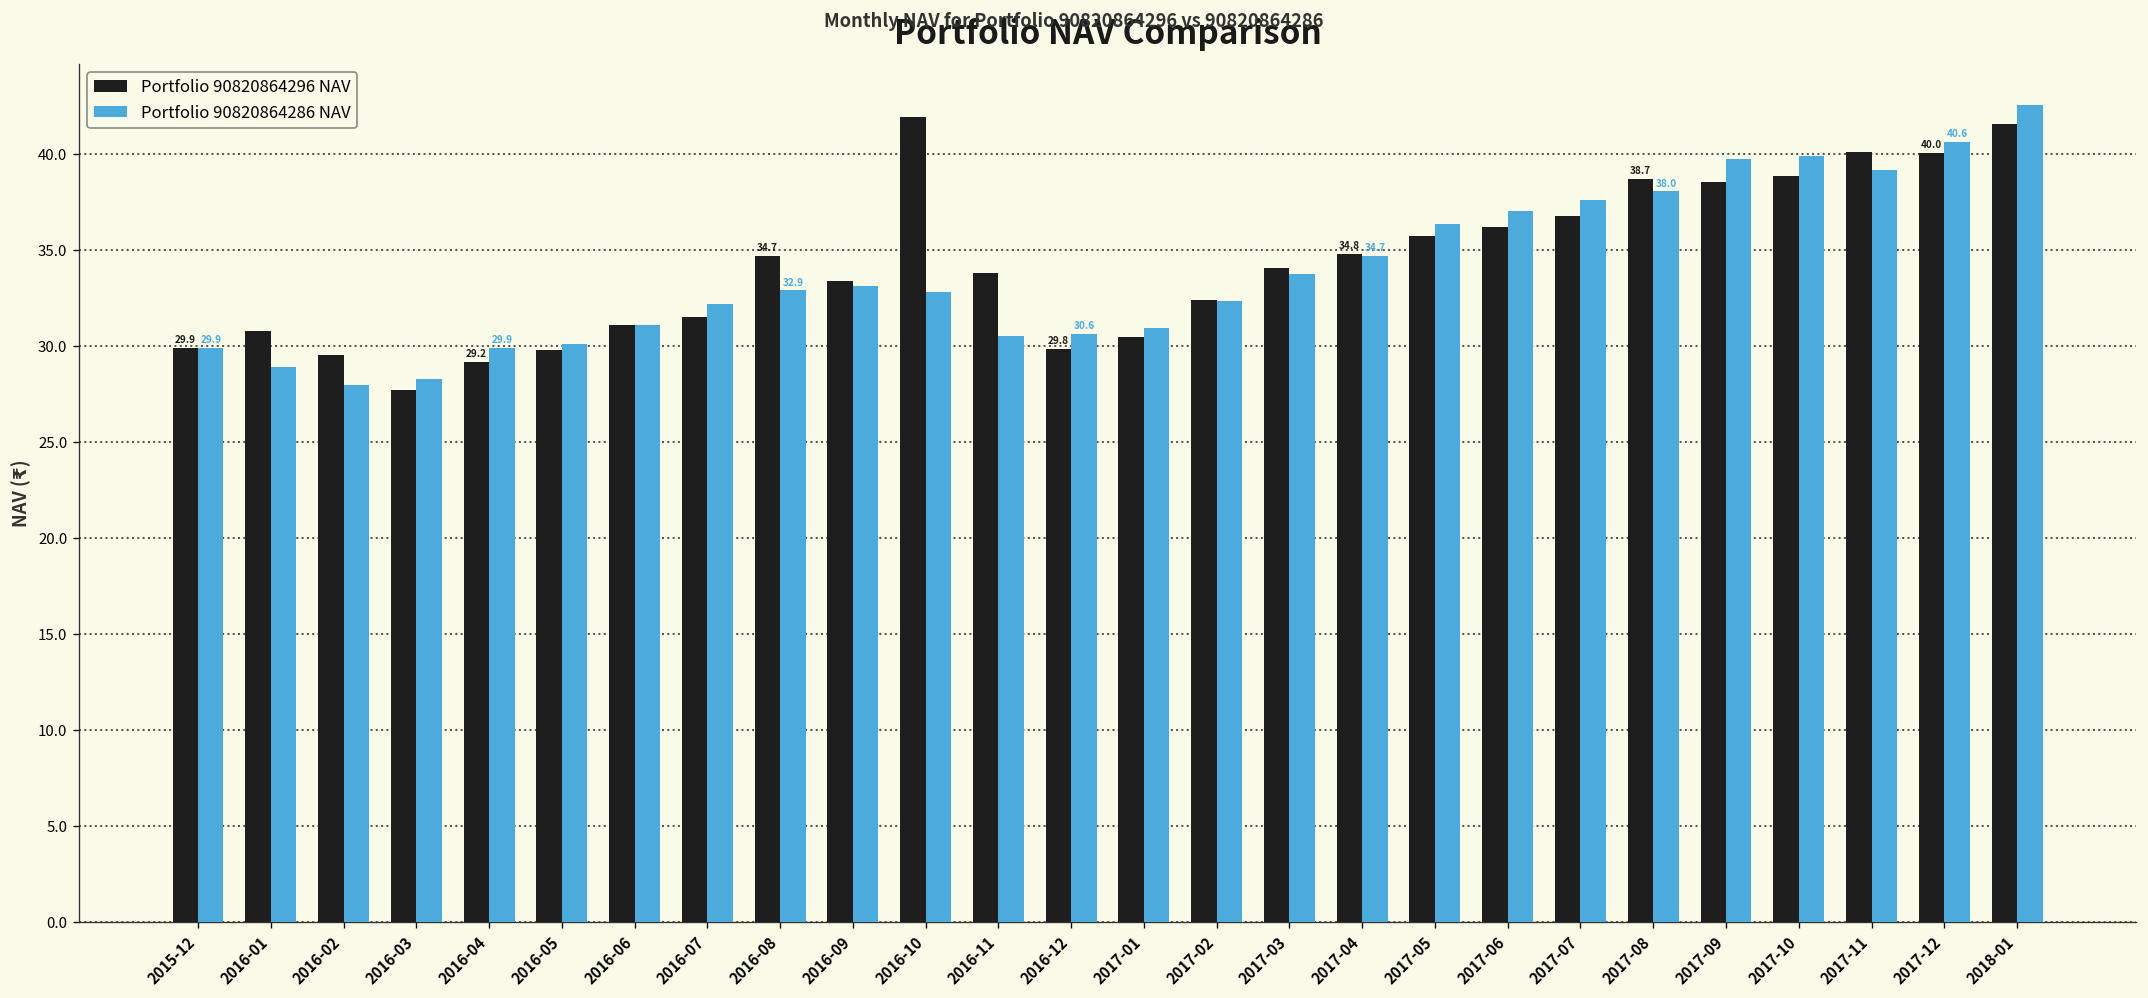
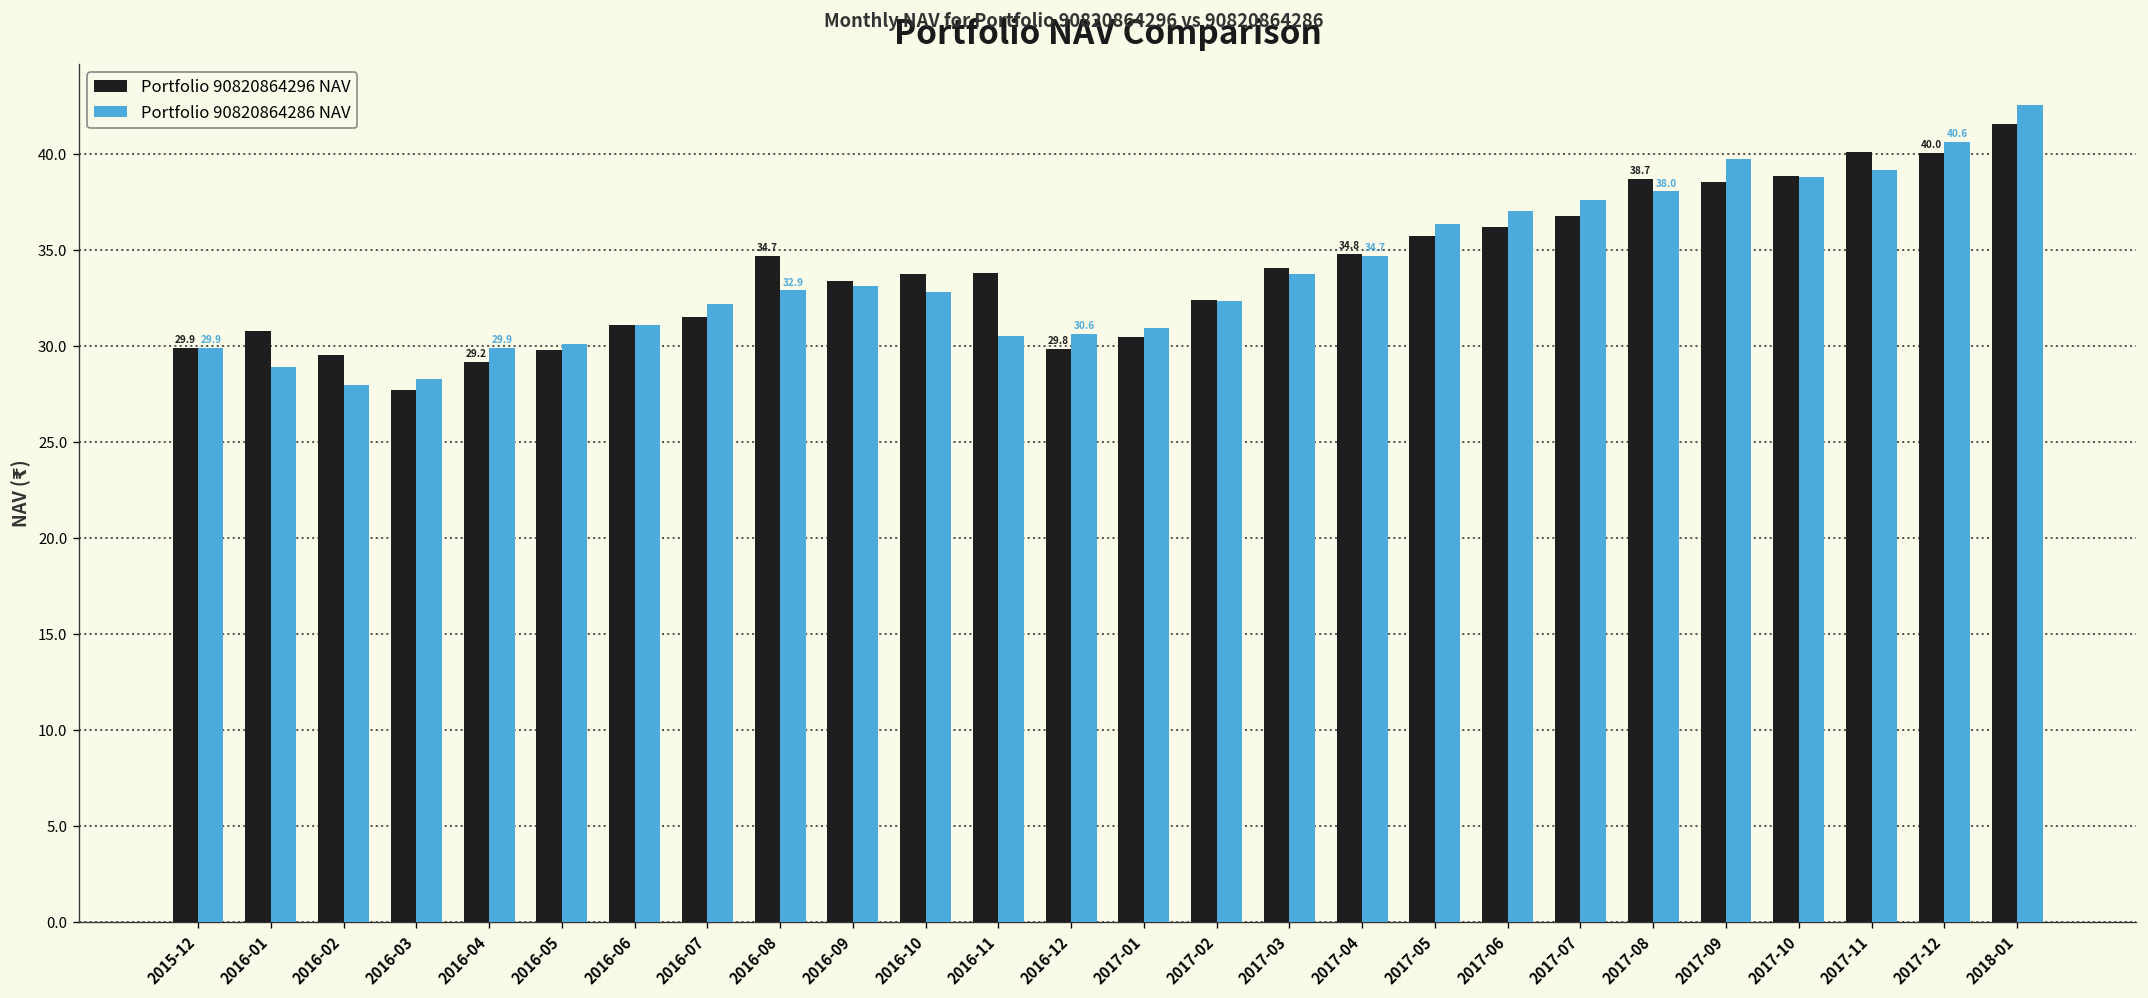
  {
    "Portfolio 90820864296 NAV": {
      "2016-01": 30.8,
      "2016-02": 29.5,
      "2016-03": 27.7,
      "2016-05": 29.8,
      "2016-06": 31.1,
      "2016-07": 31.5,
      "2016-09": 33.4,
-     "2016-10": 41.9,
+     "2016-10": 33.7,
      "2016-11": 33.8,
      "2017-01": 30.5,
      "2017-02": 32.4,
      "2017-03": 34.0,
      "2017-05": 35.7,
      "2017-06": 36.2,
      "2017-07": 36.7,
      "2017-09": 38.5,
      "2017-10": 38.8,
      "2017-11": 40.1,
      "2018-01": 41.5
    },
    "Portfolio 90820864286 NAV": {
      "2016-01": 28.9,
      "2016-02": 27.9,
      "2016-03": 28.3,
      "2016-05": 30.1,
      "2016-06": 31.1,
      "2016-07": 32.2,
      "2016-09": 33.1,
      "2016-10": 32.8,
      "2016-11": 30.5,
      "2017-01": 30.9,
      "2017-02": 32.3,
      "2017-03": 33.7,
      "2017-05": 36.4,
      "2017-06": 37.0,
      "2017-07": 37.6,
      "2017-09": 39.7,
-     "2017-10": 39.9,
+     "2017-10": 38.8,
      "2017-11": 39.2,
      "2018-01": 42.6
    }
  }
